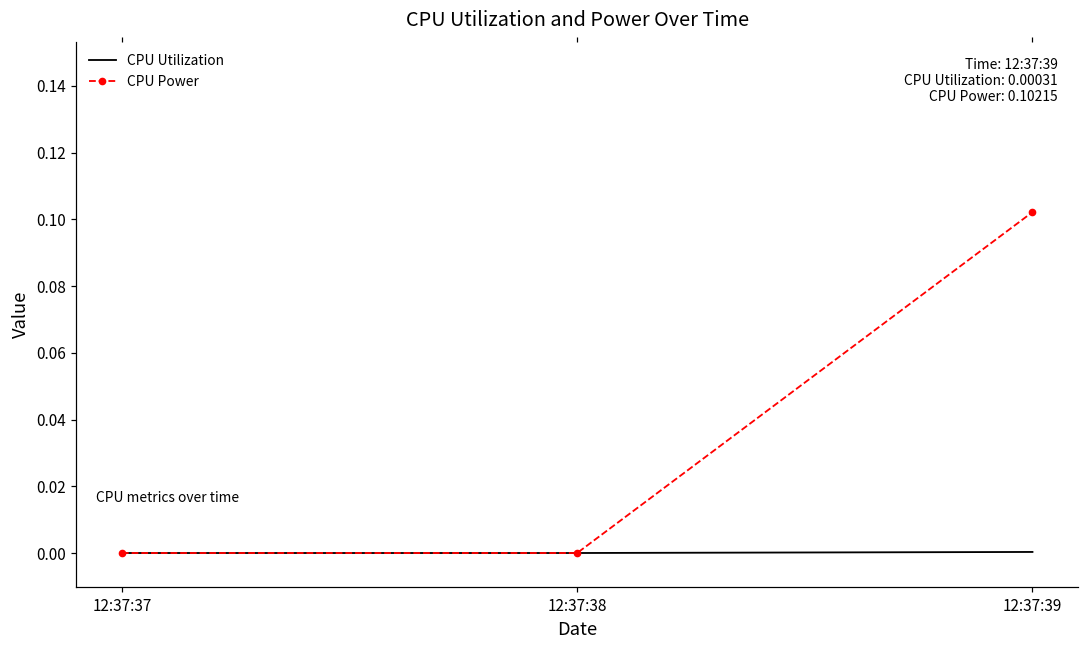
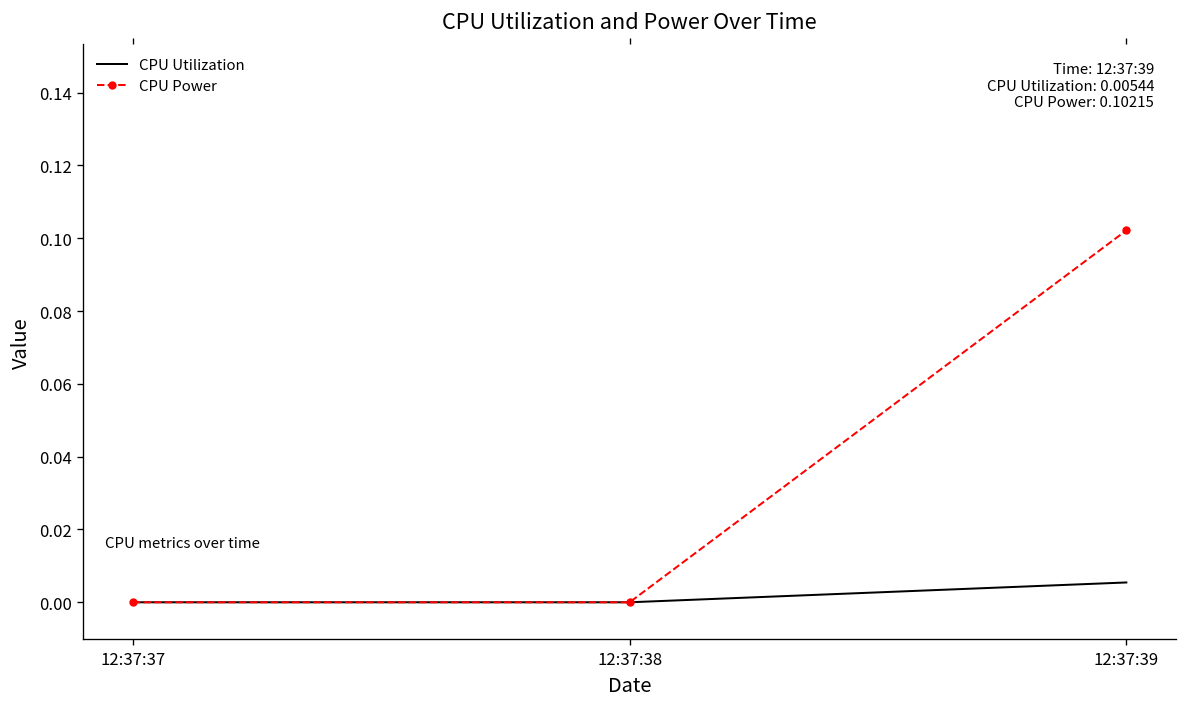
  {
    "CPU Utilization": {
-     "12:37:39": 0.00031
+     "12:37:39": 0.00544
    },
    "CPU Power": {
      "12:37:39": 0.102
    }
  }
